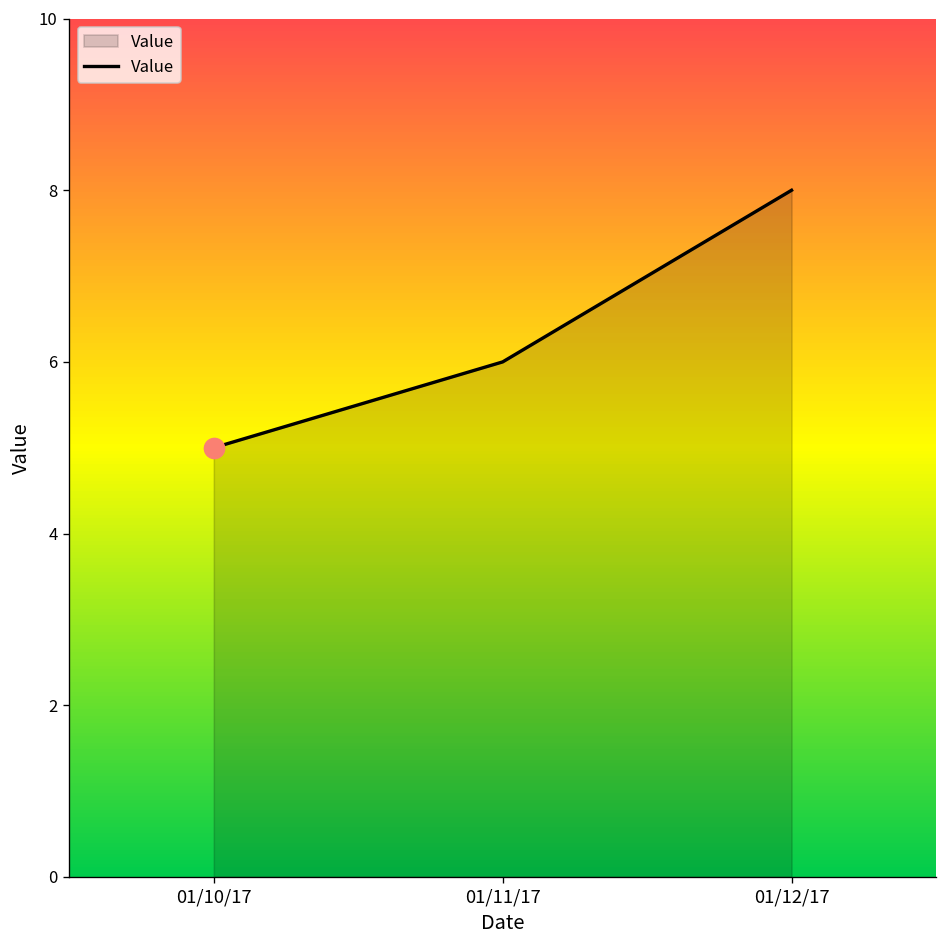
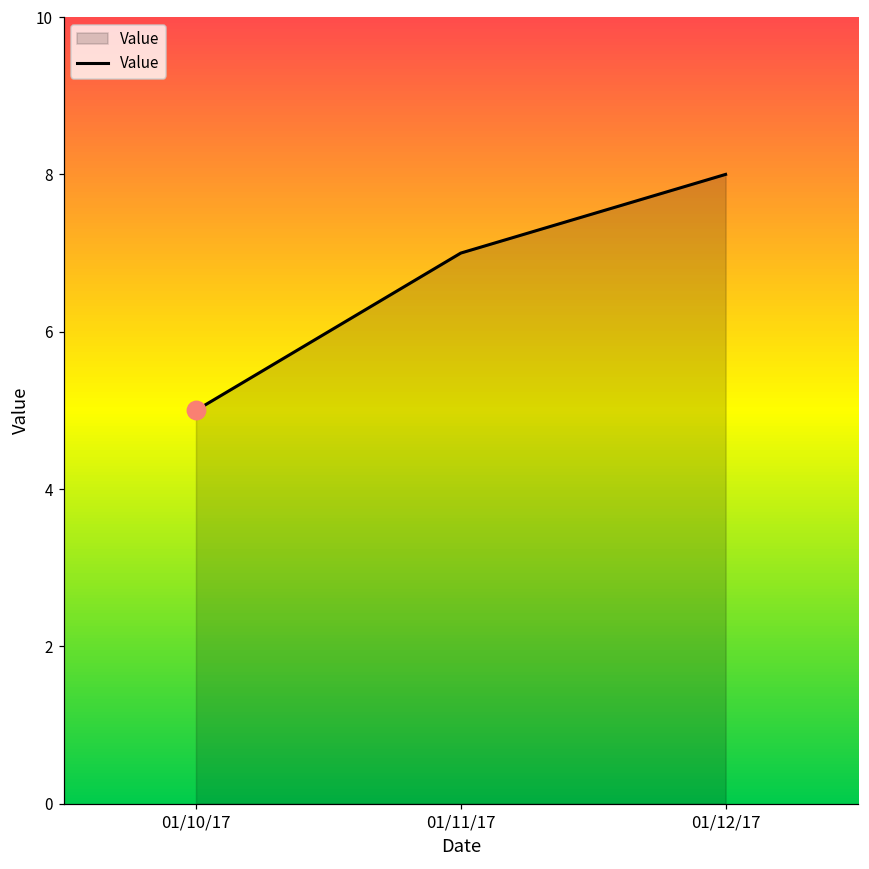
  {
    "Value": {
-     "01/11/17": 6,
+     "01/11/17": 7,
      "01/12/17": 8
    }
  }
